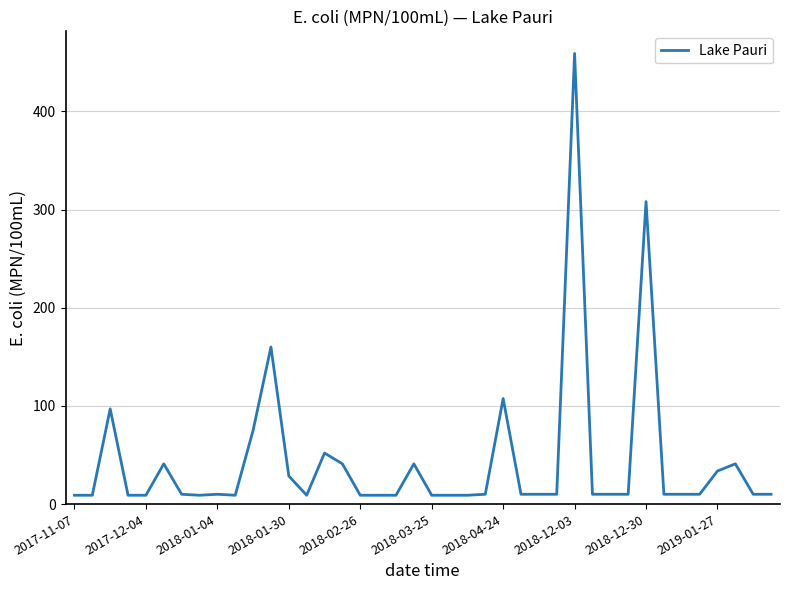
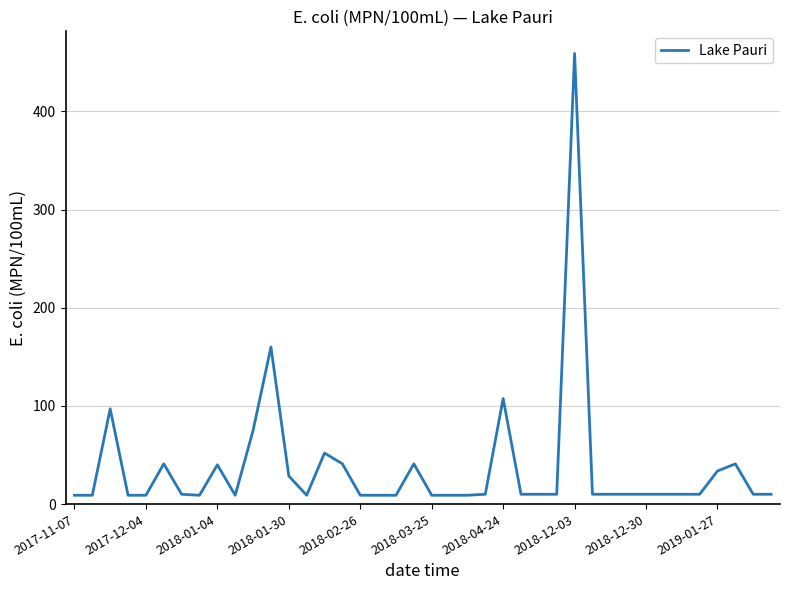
  {
    "2017-11-07": 10,
    "2017-12-04": 10,
-   "2018-01-04": 10,
+   "2018-01-04": 40,
    "2018-01-30": 30,
    "2018-02-26": 10,
    "2018-03-25": 10,
    "2018-04-24": 110,
    "2018-12-03": 460,
-   "2018-12-30": 310,
+   "2018-12-30": 10,
    "2019-01-27": 30
  }
